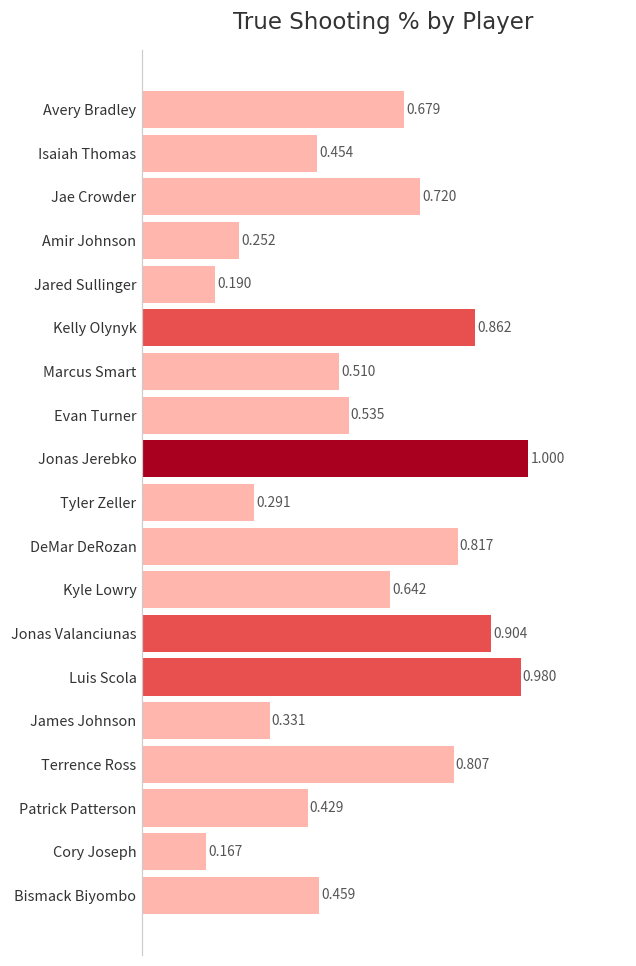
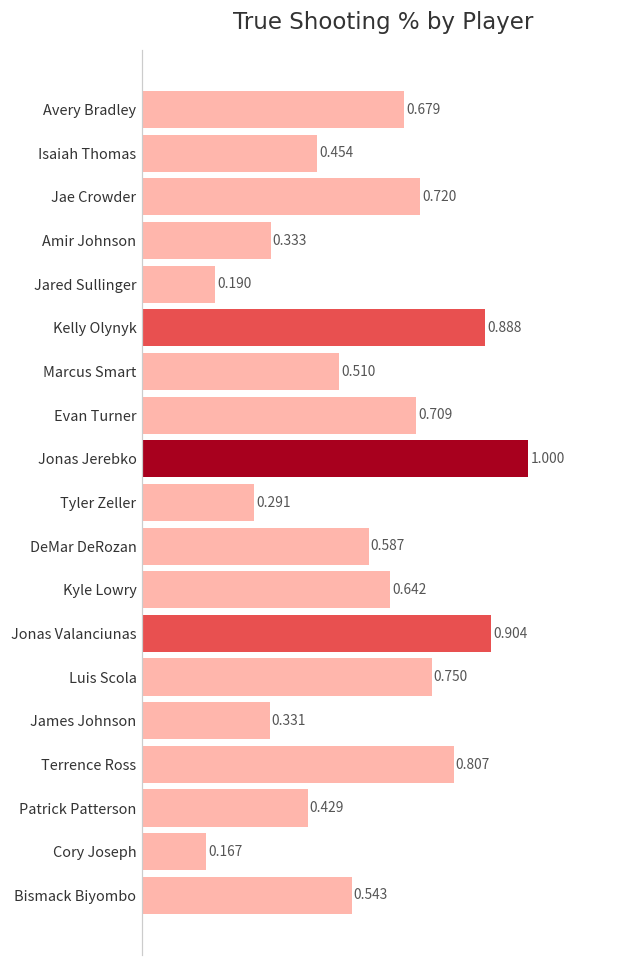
  {
    "Avery Bradley": 0.679,
    "Isaiah Thomas": 0.454,
    "Jae Crowder": 0.720,
-   "Amir Johnson": 0.252,
+   "Amir Johnson": 0.333,
    "Jared Sullinger": 0.190,
-   "Kelly Olynyk": 0.862,
+   "Kelly Olynyk": 0.888,
    "Marcus Smart": 0.510,
-   "Evan Turner": 0.535,
+   "Evan Turner": 0.709,
    "Jonas Jerebko": 1.000,
    "Tyler Zeller": 0.291,
-   "DeMar DeRozan": 0.817,
+   "DeMar DeRozan": 0.587,
    "Kyle Lowry": 0.642,
    "Jonas Valanciunas": 0.904,
-   "Luis Scola": 0.980,
+   "Luis Scola": 0.750,
    "James Johnson": 0.331,
    "Terrence Ross": 0.807,
    "Patrick Patterson": 0.429,
    "Cory Joseph": 0.167,
-   "Bismack Biyombo": 0.459
+   "Bismack Biyombo": 0.543
  }
